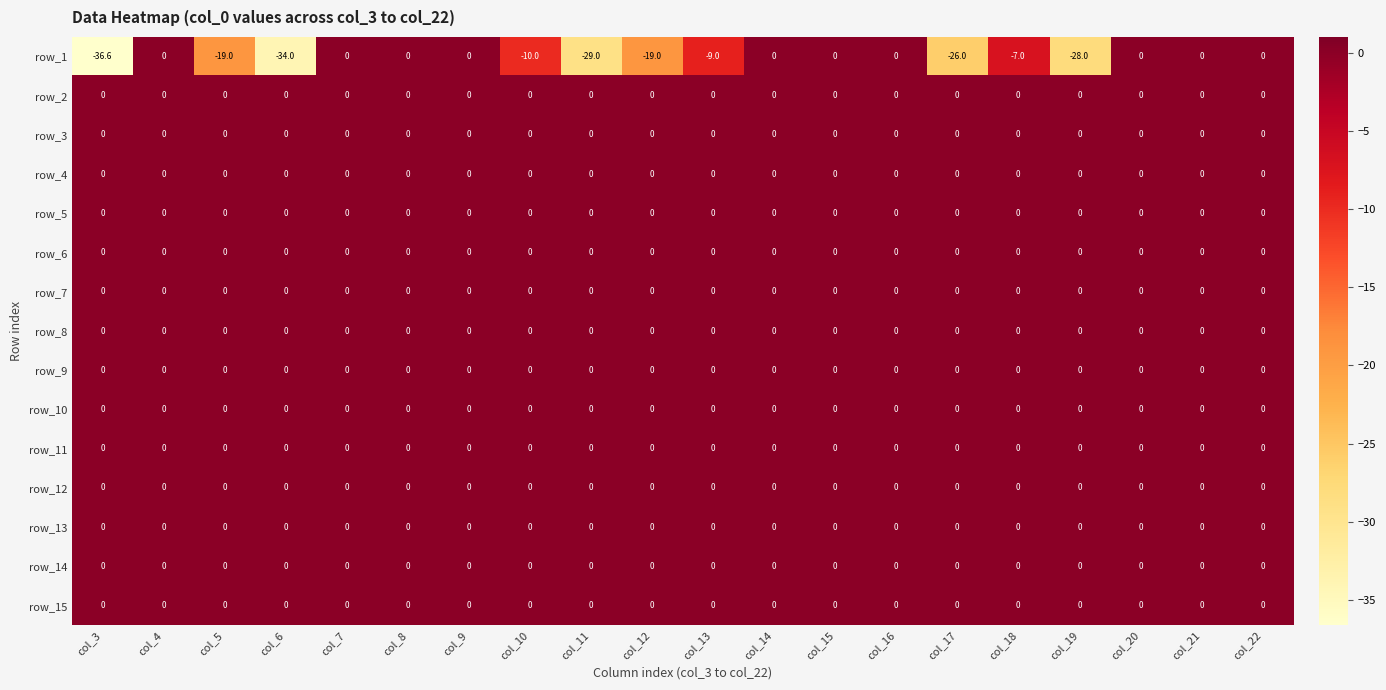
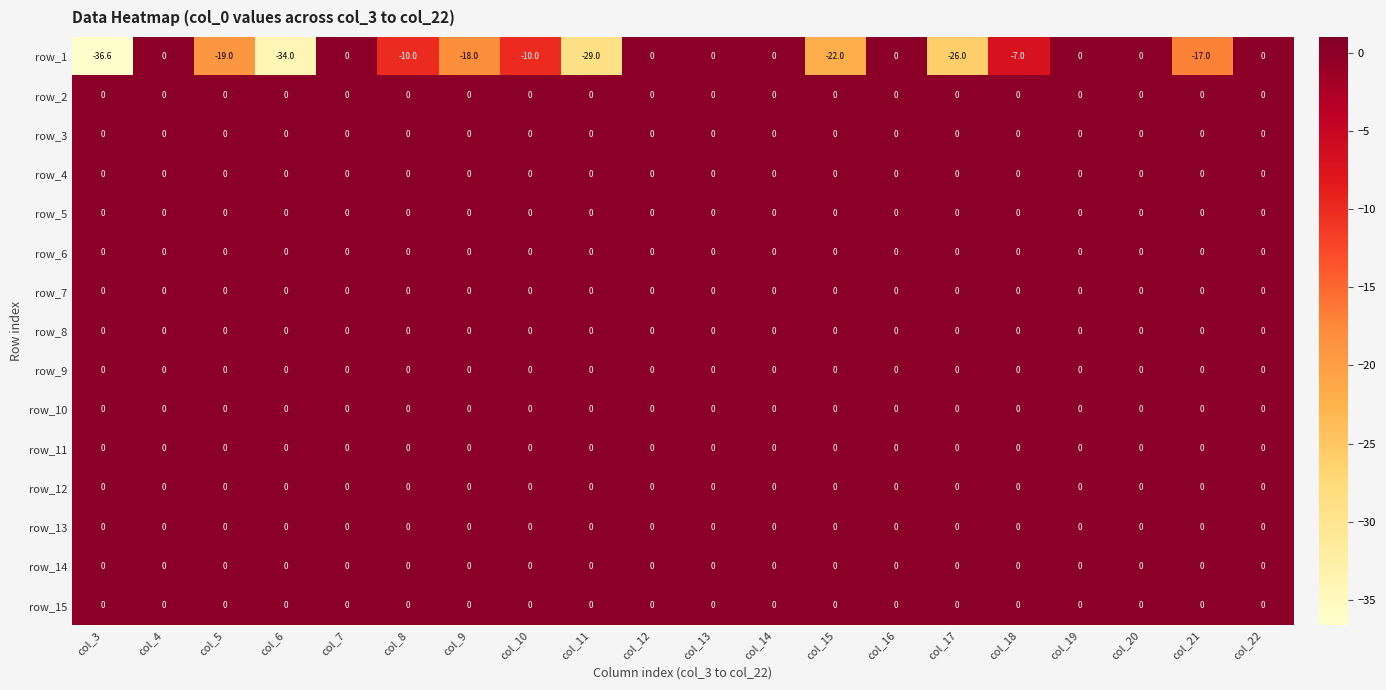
  {
    "row_1": {
      "col_3": -36.6,
      "col_4": 0,
      "col_5": -19.0,
      "col_6": -34.0,
      "col_7": 0,
-     "col_8": 0,
-     "col_9": 0,
+     "col_8": -10.0,
+     "col_9": -18.0,
      "col_10": -10.0,
      "col_11": -29.0,
-     "col_12": -19.0,
-     "col_13": -9.0,
+     "col_12": 0,
+     "col_13": 0,
      "col_14": 0,
-     "col_15": 0,
+     "col_15": -22.0,
      "col_16": 0,
      "col_17": -26.0,
      "col_18": -7.0,
-     "col_19": -28.0,
+     "col_19": 0,
      "col_20": 0,
-     "col_21": 0,
+     "col_21": -17.0,
      "col_22": 0
    }
  }
